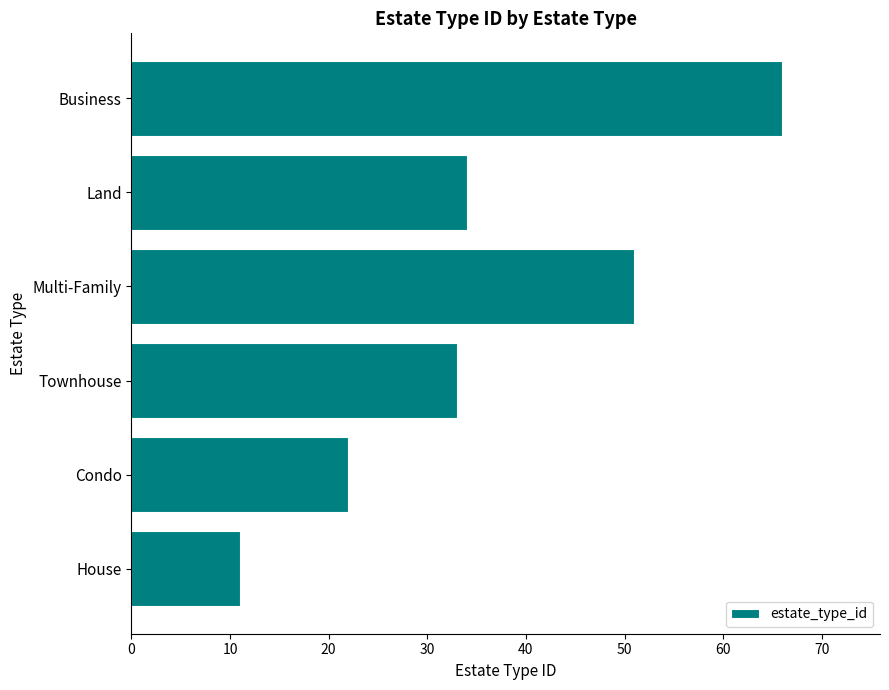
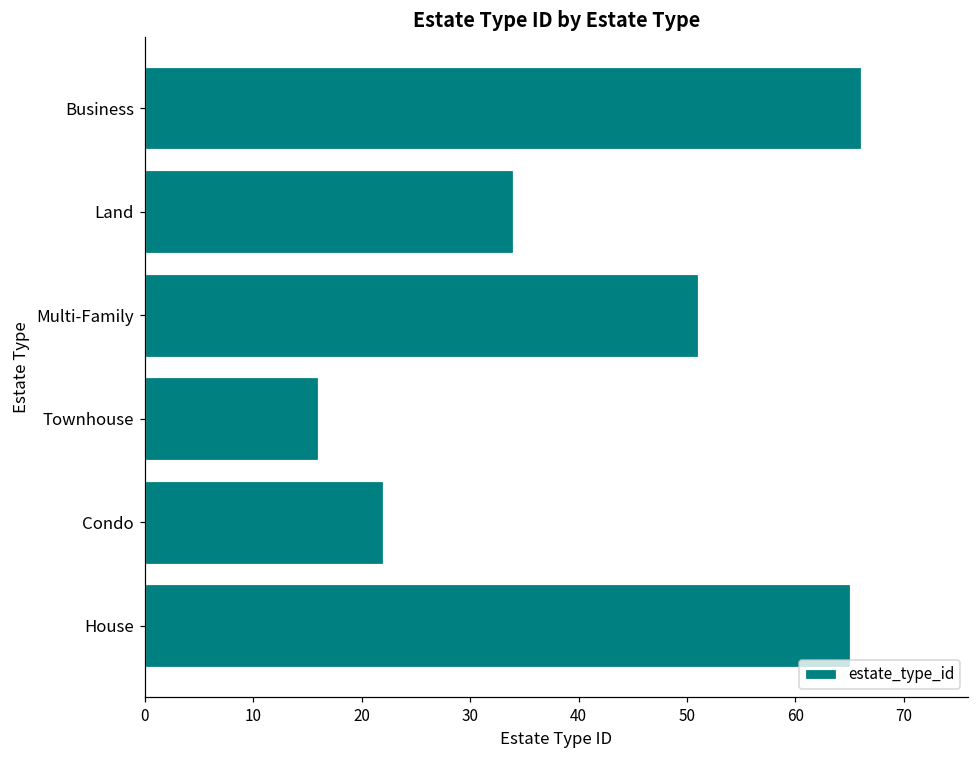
  {
    "Business": 66,
    "Land": 34,
    "Multi-Family": 51,
-   "Townhouse": 33,
+   "Townhouse": 16,
    "Condo": 22,
-   "House": 11
+   "House": 65
  }
